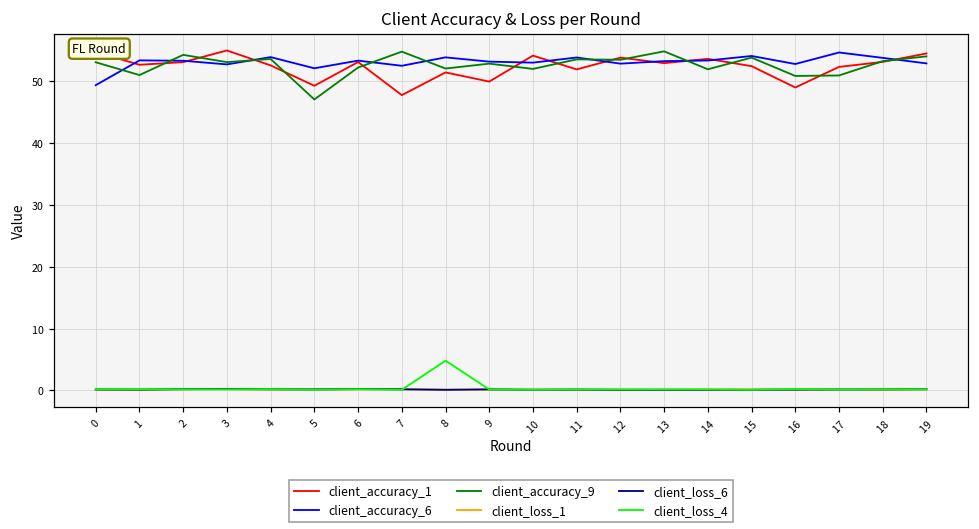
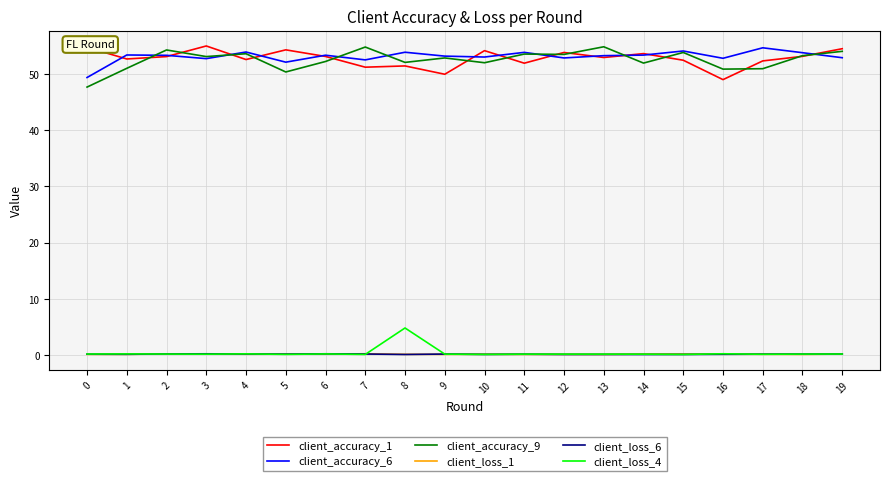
  {
    "client_accuracy_1": {
      "1": 53,
      "3": 55,
      "4": 53,
-     "5": 49,
-     "7": 48,
+     "5": 54,
+     "7": 51,
      "8": 51,
      "9": 50,
      "10": 54,
      "11": 52,
      "15": 52,
      "16": 49,
      "17": 52,
      "19": 54
    },
    "client_accuracy_6": {
      "0": 49,
      "1": 53,
      "5": 52,
      "7": 52,
      "8": 54,
      "10": 53,
      "12": 53,
      "16": 53,
      "17": 55,
      "18": 54,
      "19": 53
    },
    "client_accuracy_9": {
-     "0": 53,
+     "0": 48,
      "1": 51,
      "2": 54,
-     "5": 47,
+     "5": 50,
      "6": 52,
      "7": 55,
      "8": 52,
      "10": 52,
      "13": 55,
      "14": 52,
      "16": 51,
      "17": 51,
      "19": 54
    },
    "client_loss_6": {
      "8": 0
    },
    "client_loss_4": {
      "8": 5
    }
  }
